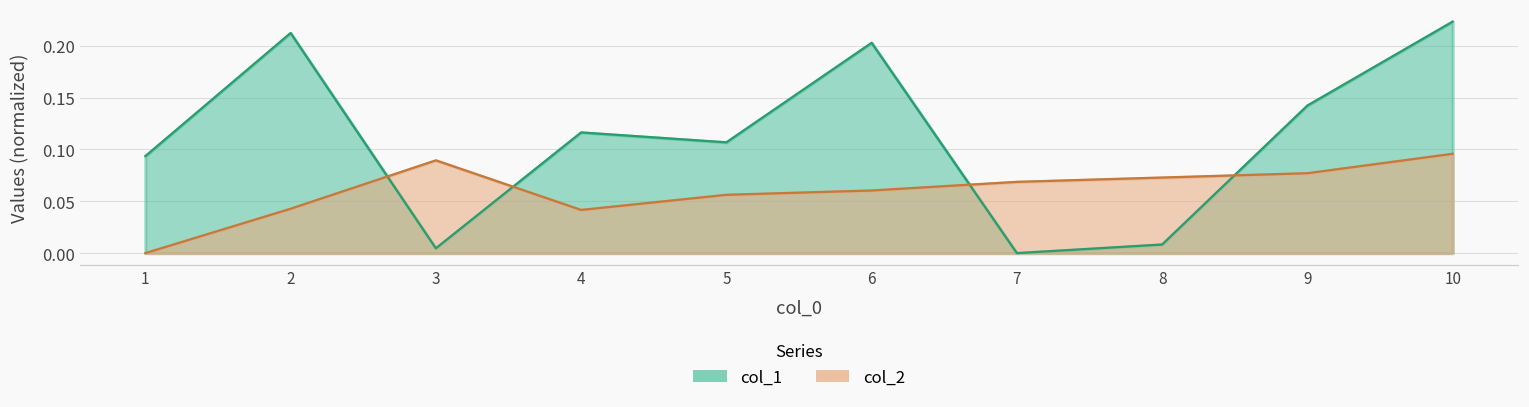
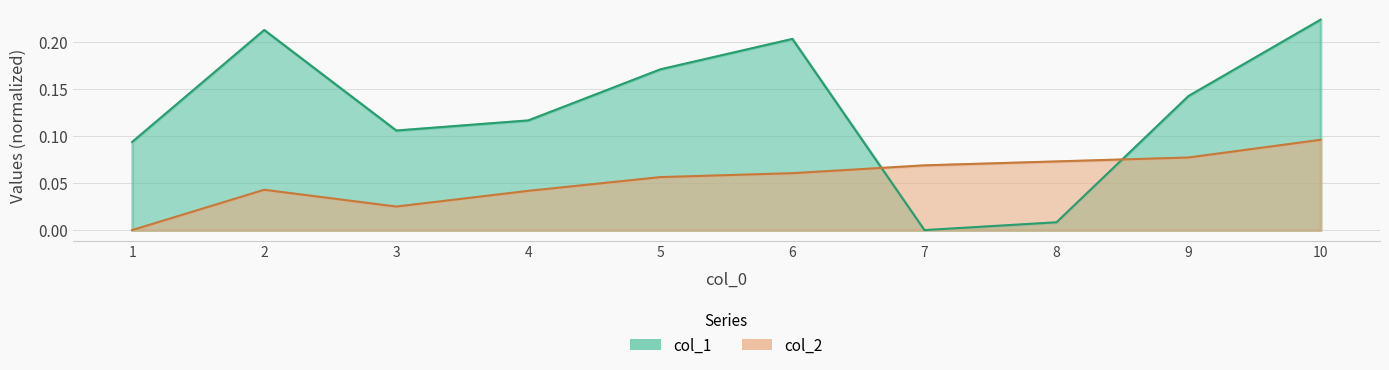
  {
    "col_1": {
      "1": 0.09,
      "2": 0.21,
-     "3": 0.00,
+     "3": 0.11,
      "4": 0.12,
-     "5": 0.11,
+     "5": 0.17,
      "6": 0.20,
      "7": 0.00,
      "8": 0.01,
      "9": 0.14,
      "10": 0.22
    },
    "col_2": {
      "1": 0.00,
      "2": 0.04,
-     "3": 0.09,
+     "3": 0.02,
      "4": 0.04,
      "5": 0.06,
      "6": 0.06,
      "7": 0.07,
      "8": 0.07,
      "9": 0.08,
      "10": 0.10
    }
  }
